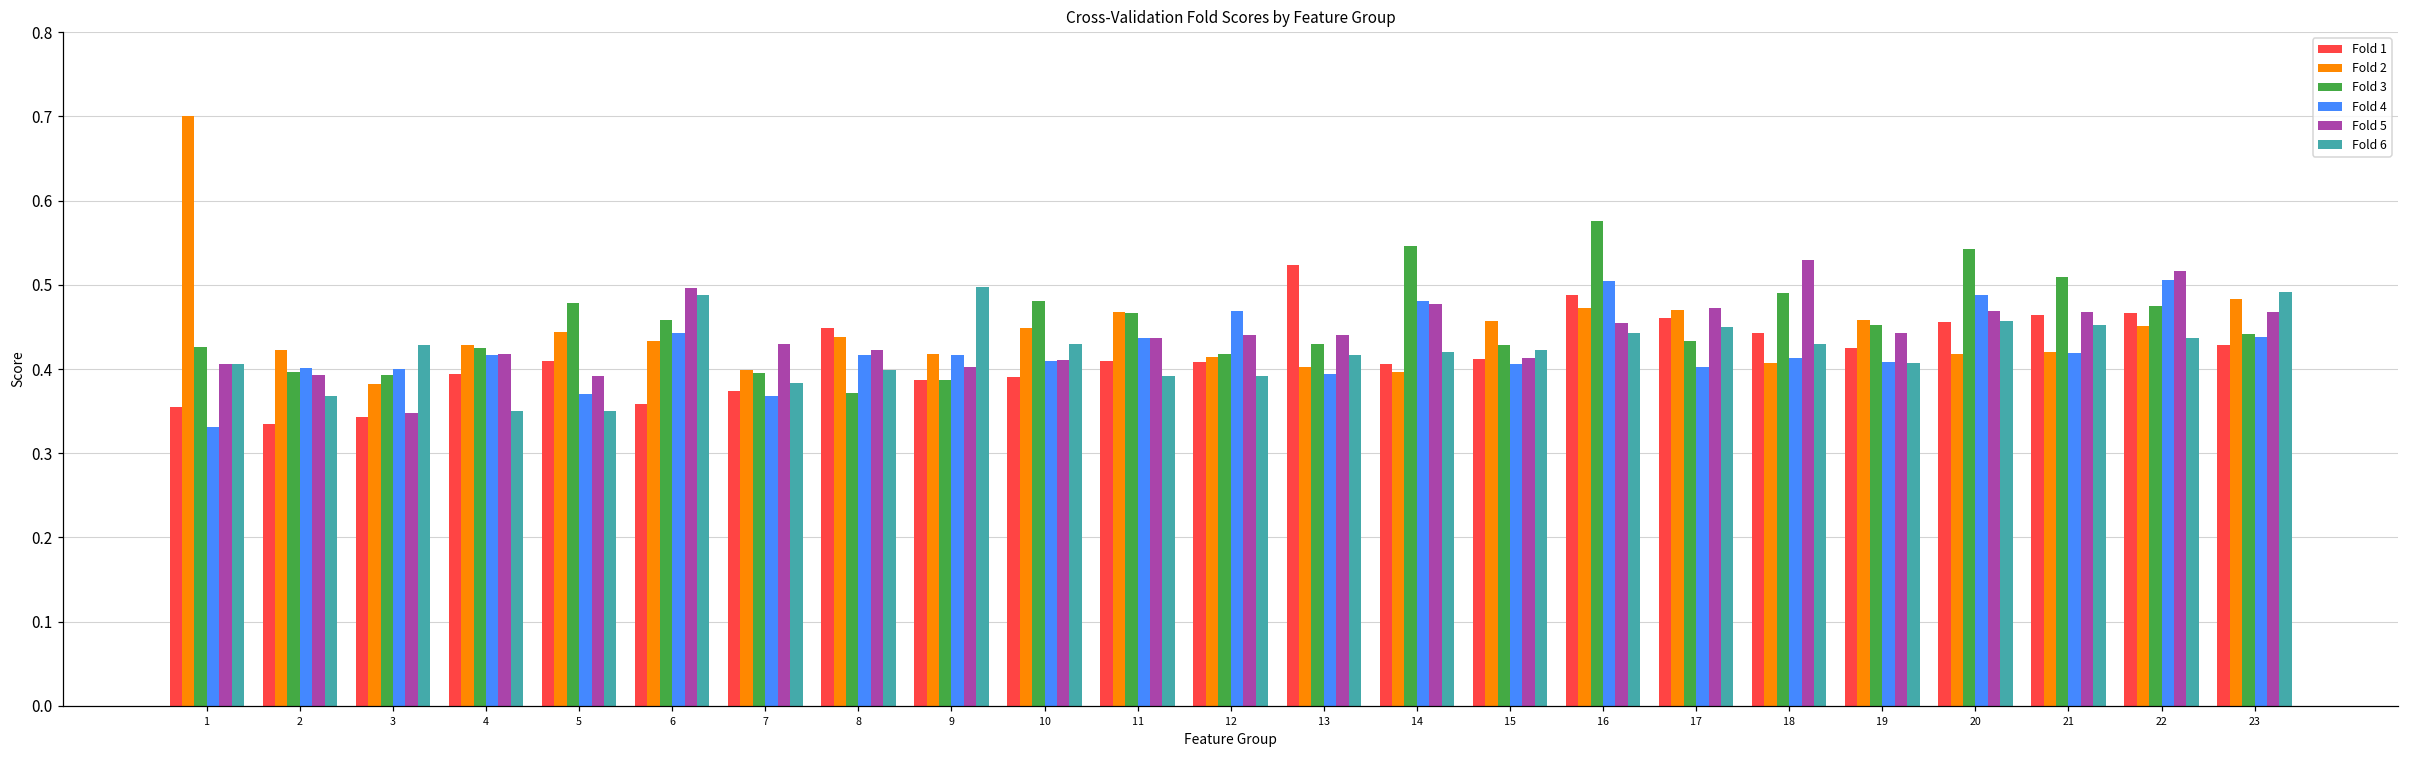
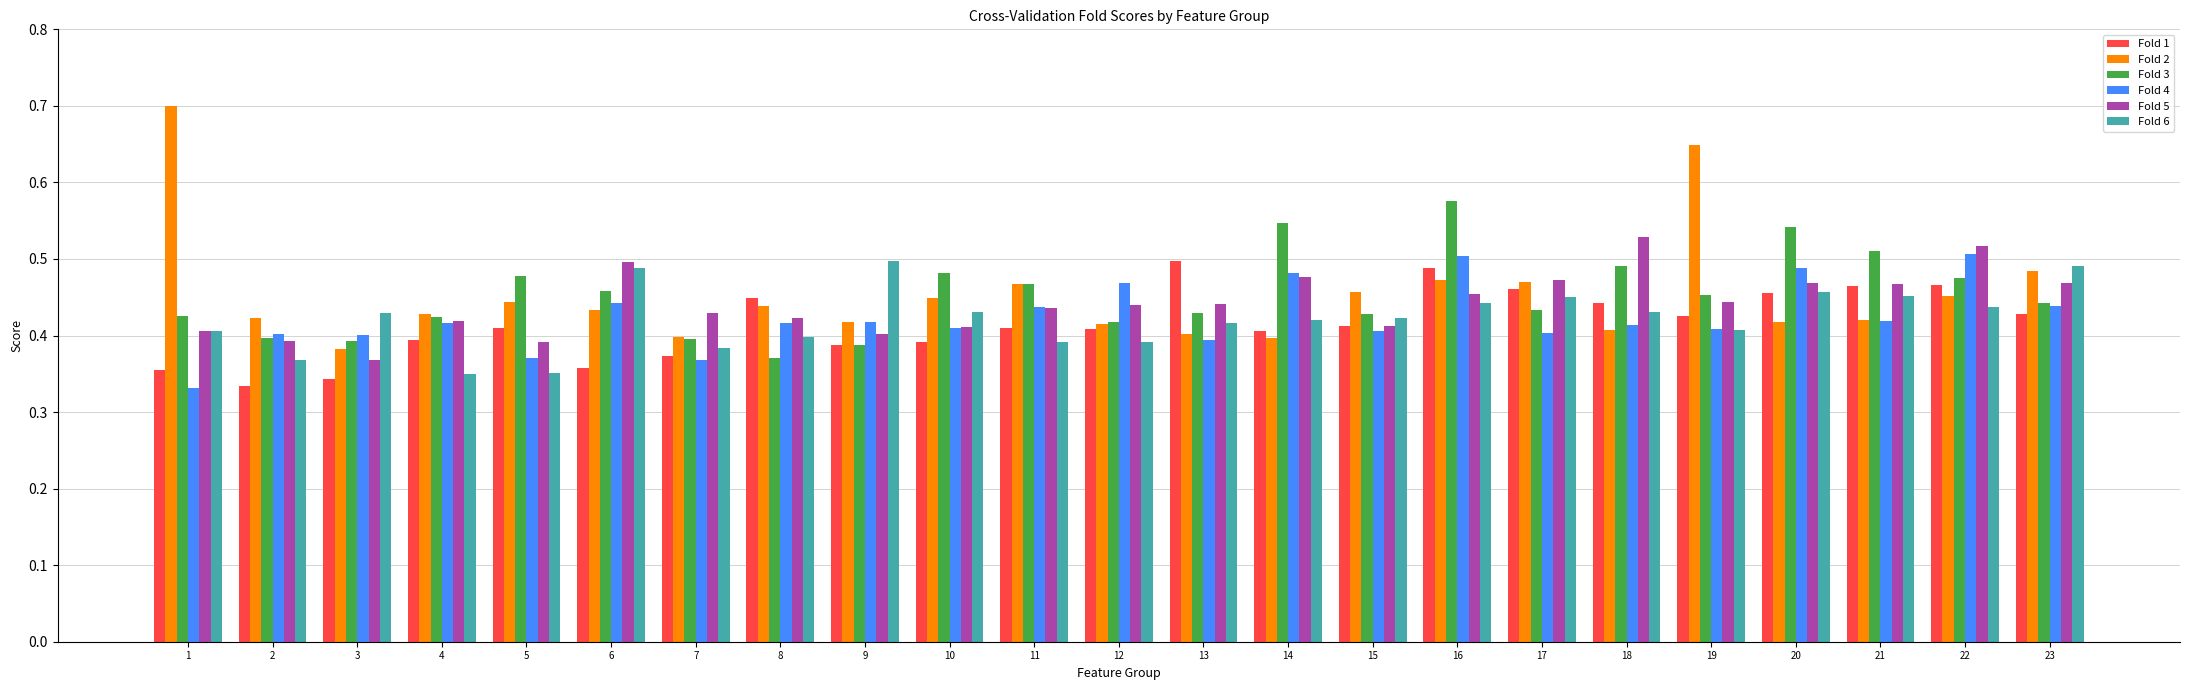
  {
    "Fold 1": {
      "1": 0.35,
      "2": 0.33,
      "3": 0.34,
      "4": 0.39,
      "5": 0.41,
      "6": 0.36,
      "7": 0.37,
      "8": 0.45,
      "9": 0.39,
      "10": 0.39,
      "11": 0.41,
      "12": 0.41,
-     "13": 0.52,
+     "13": 0.50,
      "14": 0.41,
      "15": 0.41,
      "16": 0.49,
      "17": 0.46,
      "18": 0.44,
      "19": 0.43,
      "20": 0.46,
      "21": 0.46,
      "22": 0.47,
      "23": 0.43
    },
    "Fold 2": {
      "1": 0.70,
      "2": 0.42,
      "3": 0.38,
      "4": 0.43,
      "5": 0.44,
      "6": 0.43,
      "7": 0.40,
      "8": 0.44,
      "9": 0.42,
      "10": 0.45,
      "11": 0.47,
      "12": 0.41,
      "13": 0.40,
      "14": 0.40,
      "15": 0.46,
      "16": 0.47,
      "17": 0.47,
      "18": 0.41,
-     "19": 0.46,
+     "19": 0.65,
      "20": 0.42,
      "21": 0.42,
      "22": 0.45,
      "23": 0.48
    },
    "Fold 3": {
      "1": 0.43,
      "2": 0.40,
      "3": 0.39,
      "4": 0.42,
      "5": 0.48,
      "6": 0.46,
      "7": 0.40,
      "8": 0.37,
      "9": 0.39,
      "10": 0.48,
      "11": 0.47,
      "12": 0.42,
      "13": 0.43,
      "14": 0.55,
      "15": 0.43,
      "16": 0.58,
      "17": 0.43,
      "18": 0.49,
      "19": 0.45,
      "20": 0.54,
      "21": 0.51,
      "22": 0.47,
      "23": 0.44
    },
    "Fold 4": {
      "1": 0.33,
      "2": 0.40,
      "3": 0.40,
      "4": 0.42,
      "5": 0.37,
      "6": 0.44,
      "7": 0.37,
      "8": 0.42,
      "9": 0.42,
      "10": 0.41,
      "11": 0.44,
      "12": 0.47,
      "13": 0.39,
      "14": 0.48,
      "15": 0.41,
      "16": 0.50,
      "17": 0.40,
      "18": 0.41,
      "19": 0.41,
      "20": 0.49,
      "21": 0.42,
      "22": 0.51,
      "23": 0.44
    },
    "Fold 5": {
      "1": 0.41,
      "2": 0.39,
-     "3": 0.35,
+     "3": 0.37,
      "4": 0.42,
      "5": 0.39,
      "6": 0.50,
      "7": 0.43,
      "8": 0.42,
      "9": 0.40,
      "10": 0.41,
      "11": 0.44,
      "12": 0.44,
      "13": 0.44,
      "14": 0.48,
      "15": 0.41,
      "16": 0.45,
      "17": 0.47,
      "18": 0.53,
      "19": 0.44,
      "20": 0.47,
      "21": 0.47,
      "22": 0.52,
      "23": 0.47
    },
    "Fold 6": {
      "1": 0.41,
      "2": 0.37,
      "3": 0.43,
      "4": 0.35,
      "5": 0.35,
      "6": 0.49,
      "7": 0.38,
      "8": 0.40,
      "9": 0.50,
      "10": 0.43,
      "11": 0.39,
      "12": 0.39,
      "13": 0.42,
      "14": 0.42,
      "15": 0.42,
      "16": 0.44,
      "17": 0.45,
      "18": 0.43,
      "19": 0.41,
      "20": 0.46,
      "21": 0.45,
      "22": 0.44,
      "23": 0.49
    }
  }
